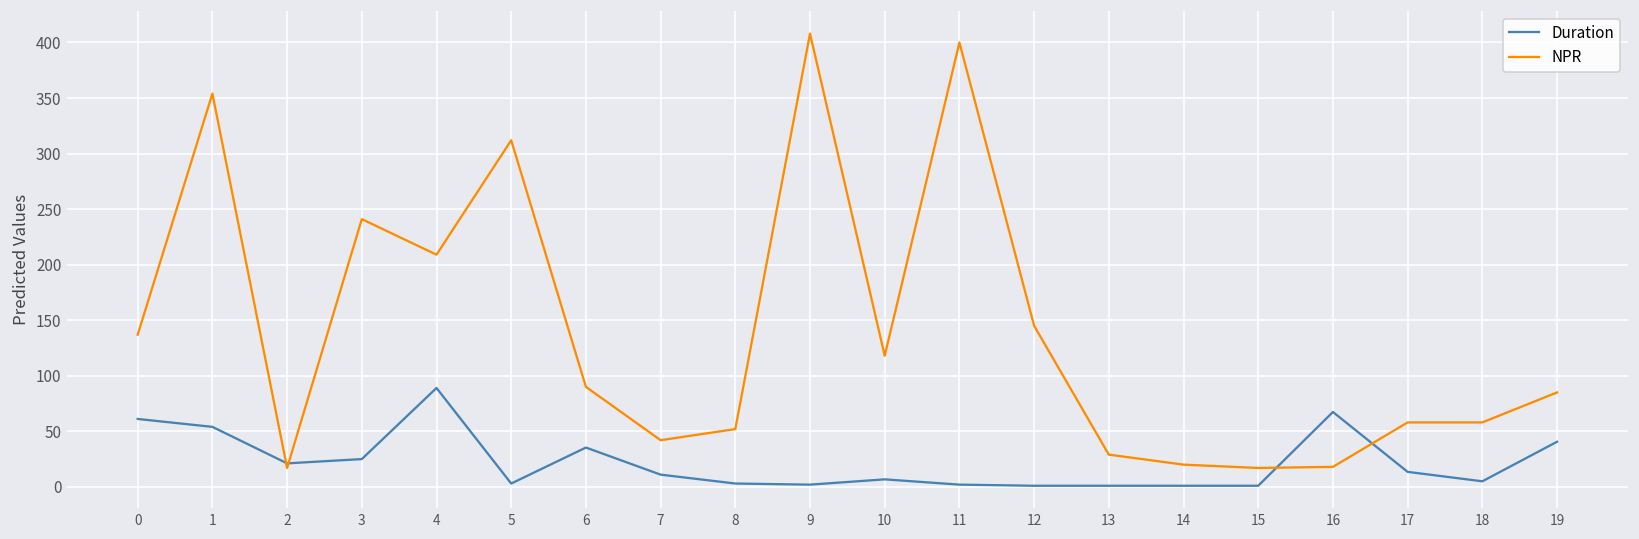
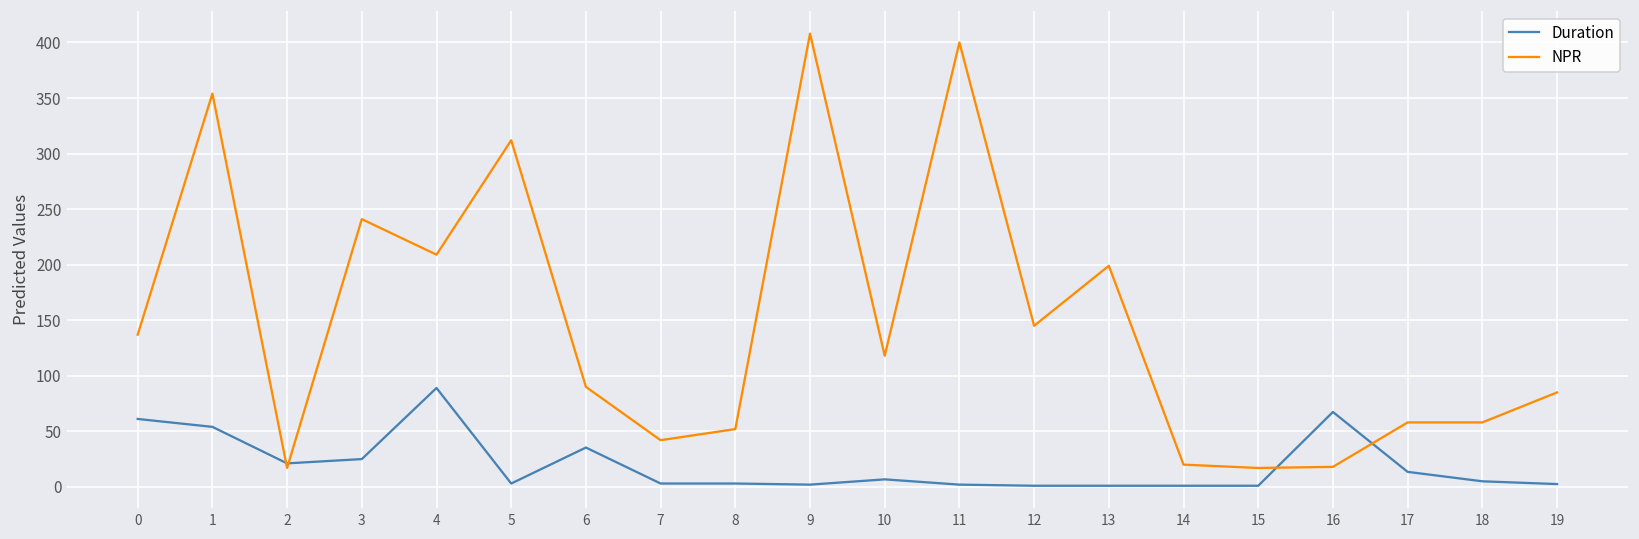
  {
    "Duration": {
      "0": 61,
      "1": 54,
      "2": 21,
      "3": 25,
      "4": 89,
      "5": 3,
      "6": 35,
-     "7": 11,
+     "7": 3,
      "8": 3,
      "9": 2,
      "10": 7,
      "11": 2,
      "12": 1,
      "13": 1,
      "14": 1,
      "15": 1,
      "16": 67,
      "17": 14,
      "18": 5,
-     "19": 41
+     "19": 3
    },
    "NPR": {
      "0": 137,
      "1": 354,
      "2": 17,
      "3": 241,
      "4": 209,
      "5": 312,
      "6": 90,
      "7": 42,
      "8": 52,
      "9": 408,
      "10": 118,
      "11": 400,
      "12": 145,
-     "13": 29,
+     "13": 199,
      "14": 20,
      "15": 17,
      "16": 18,
      "17": 58,
      "18": 58,
      "19": 85
    }
  }
